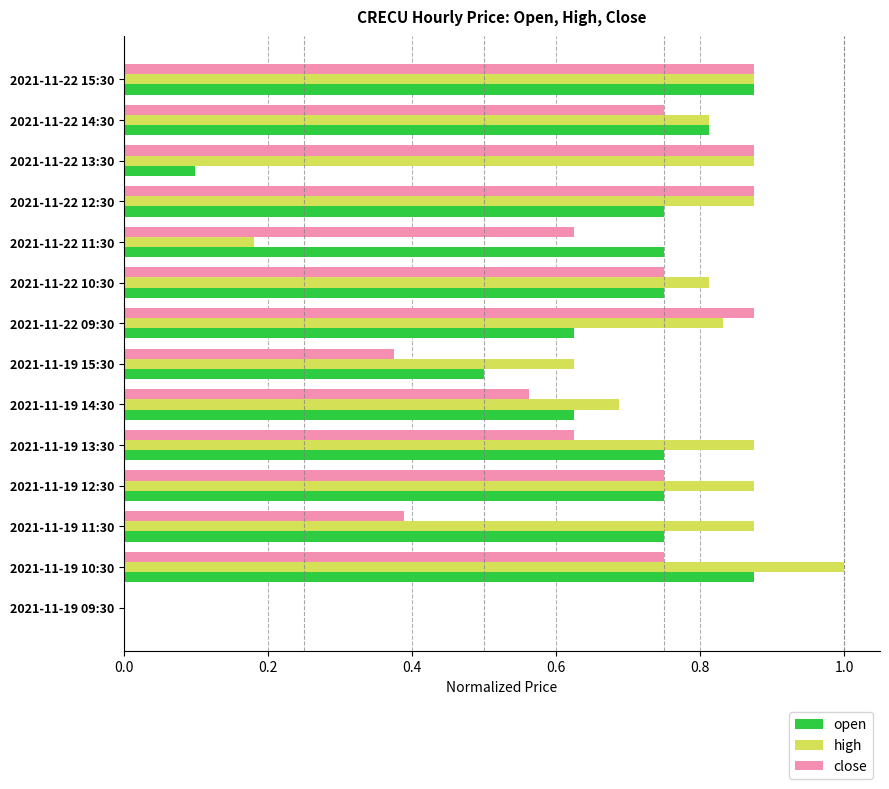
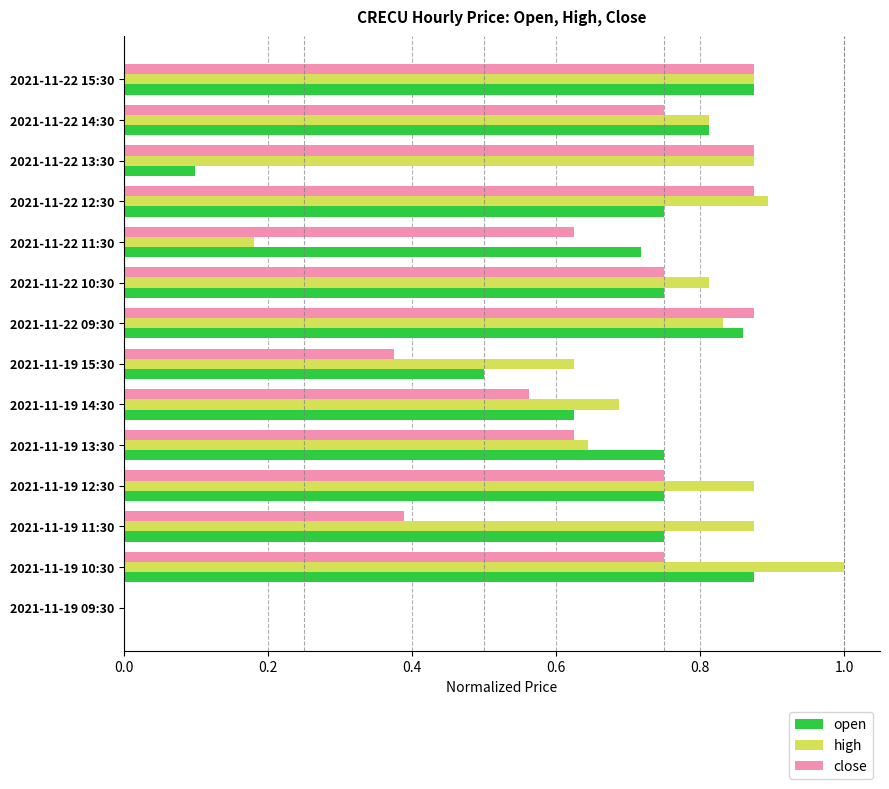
  {
    "open": {
      "2021-11-22 15:30": 0.87,
      "2021-11-22 14:30": 0.81,
      "2021-11-22 13:30": 0.10,
      "2021-11-22 12:30": 0.75,
-     "2021-11-22 11:30": 0.75,
+     "2021-11-22 11:30": 0.72,
      "2021-11-22 10:30": 0.75,
-     "2021-11-22 09:30": 0.63,
+     "2021-11-22 09:30": 0.86,
      "2021-11-19 15:30": 0.50,
      "2021-11-19 14:30": 0.63,
      "2021-11-19 13:30": 0.75,
      "2021-11-19 12:30": 0.75,
      "2021-11-19 11:30": 0.75,
      "2021-11-19 10:30": 0.87,
      "2021-11-19 09:30": 0.00
    },
    "high": {
      "2021-11-22 15:30": 0.87,
      "2021-11-22 14:30": 0.81,
      "2021-11-22 13:30": 0.87,
-     "2021-11-22 12:30": 0.87,
+     "2021-11-22 12:30": 0.90,
      "2021-11-22 11:30": 0.18,
      "2021-11-22 10:30": 0.81,
      "2021-11-22 09:30": 0.83,
      "2021-11-19 15:30": 0.63,
      "2021-11-19 14:30": 0.69,
-     "2021-11-19 13:30": 0.87,
+     "2021-11-19 13:30": 0.64,
      "2021-11-19 12:30": 0.87,
      "2021-11-19 11:30": 0.87,
      "2021-11-19 10:30": 1.00,
      "2021-11-19 09:30": 0.00
    },
    "close": {
      "2021-11-22 15:30": 0.87,
      "2021-11-22 14:30": 0.75,
      "2021-11-22 13:30": 0.87,
      "2021-11-22 12:30": 0.87,
      "2021-11-22 11:30": 0.63,
      "2021-11-22 10:30": 0.75,
      "2021-11-22 09:30": 0.87,
      "2021-11-19 15:30": 0.37,
      "2021-11-19 14:30": 0.56,
      "2021-11-19 13:30": 0.63,
      "2021-11-19 12:30": 0.75,
      "2021-11-19 11:30": 0.39,
      "2021-11-19 10:30": 0.75,
      "2021-11-19 09:30": 0.00
    }
  }
